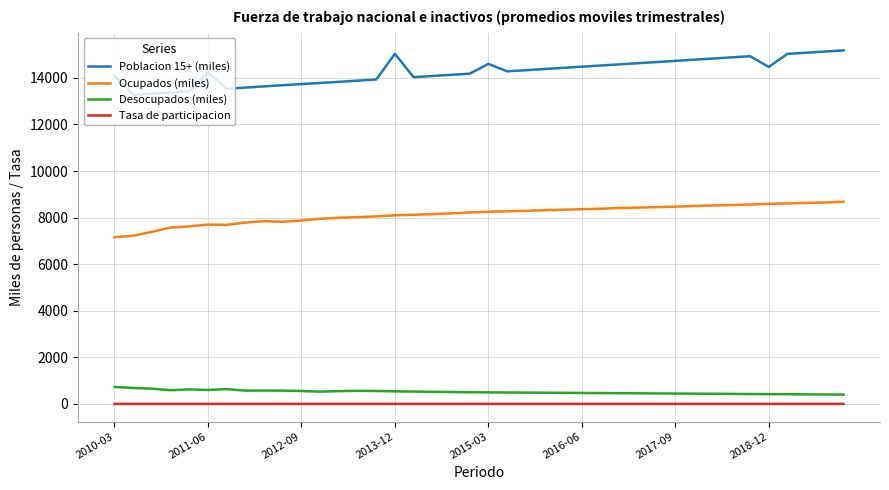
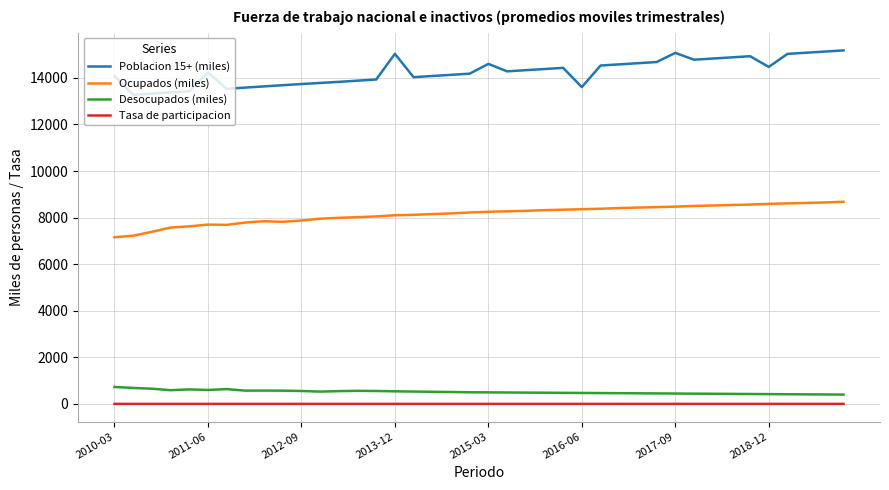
  {
    "Poblacion 15+ (miles)": {
      "2012-09": 13700,
      "2013-12": 15000,
      "2015-03": 14600,
-     "2016-06": 14500,
-     "2017-09": 14700,
+     "2016-06": 13600,
+     "2017-09": 15100,
      "2018-12": 14500
    },
    "Ocupados (miles)": {
      "2010-03": 7200,
      "2011-06": 7700,
      "2012-09": 7900,
      "2013-12": 8100,
      "2015-03": 8300,
      "2016-06": 8400,
      "2017-09": 8500,
      "2018-12": 8600
    },
    "Desocupados (miles)": {
      "2010-03": 700,
      "2011-06": 600,
      "2012-09": 600,
      "2013-12": 500,
      "2015-03": 500,
      "2016-06": 500,
      "2017-09": 400,
      "2018-12": 400
    },
    "Tasa de participacion": {
      "2010-03": 0,
      "2011-06": 0,
      "2012-09": 0,
      "2013-12": 0,
      "2015-03": 0,
      "2016-06": 0,
      "2017-09": 0,
      "2018-12": 0
    }
  }
